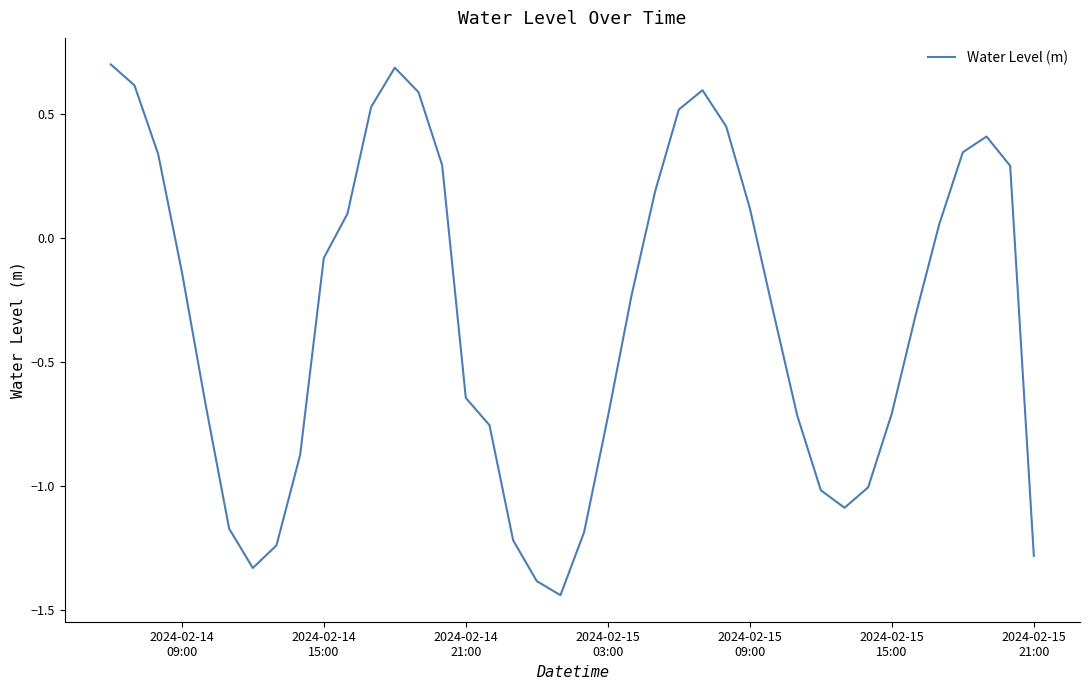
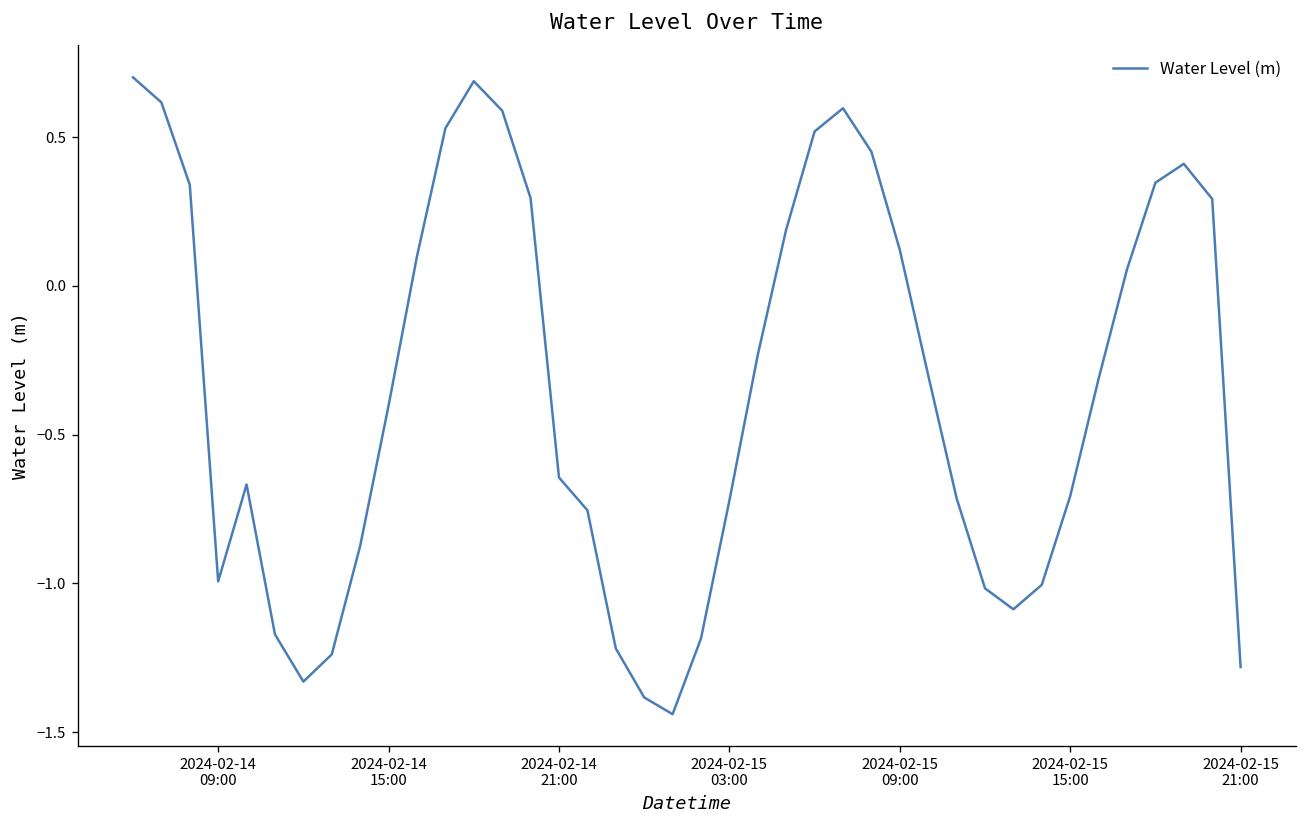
  {
-   "2024-02-14 09:00": -0.13,
-   "2024-02-14 15:00": -0.08,
+   "2024-02-14 09:00": -0.99,
+   "2024-02-14 15:00": -0.40,
    "2024-02-14 21:00": -0.64,
    "2024-02-15 03:00": -0.72,
    "2024-02-15 09:00": 0.12,
    "2024-02-15 15:00": -0.71,
    "2024-02-15 21:00": -1.28
  }
